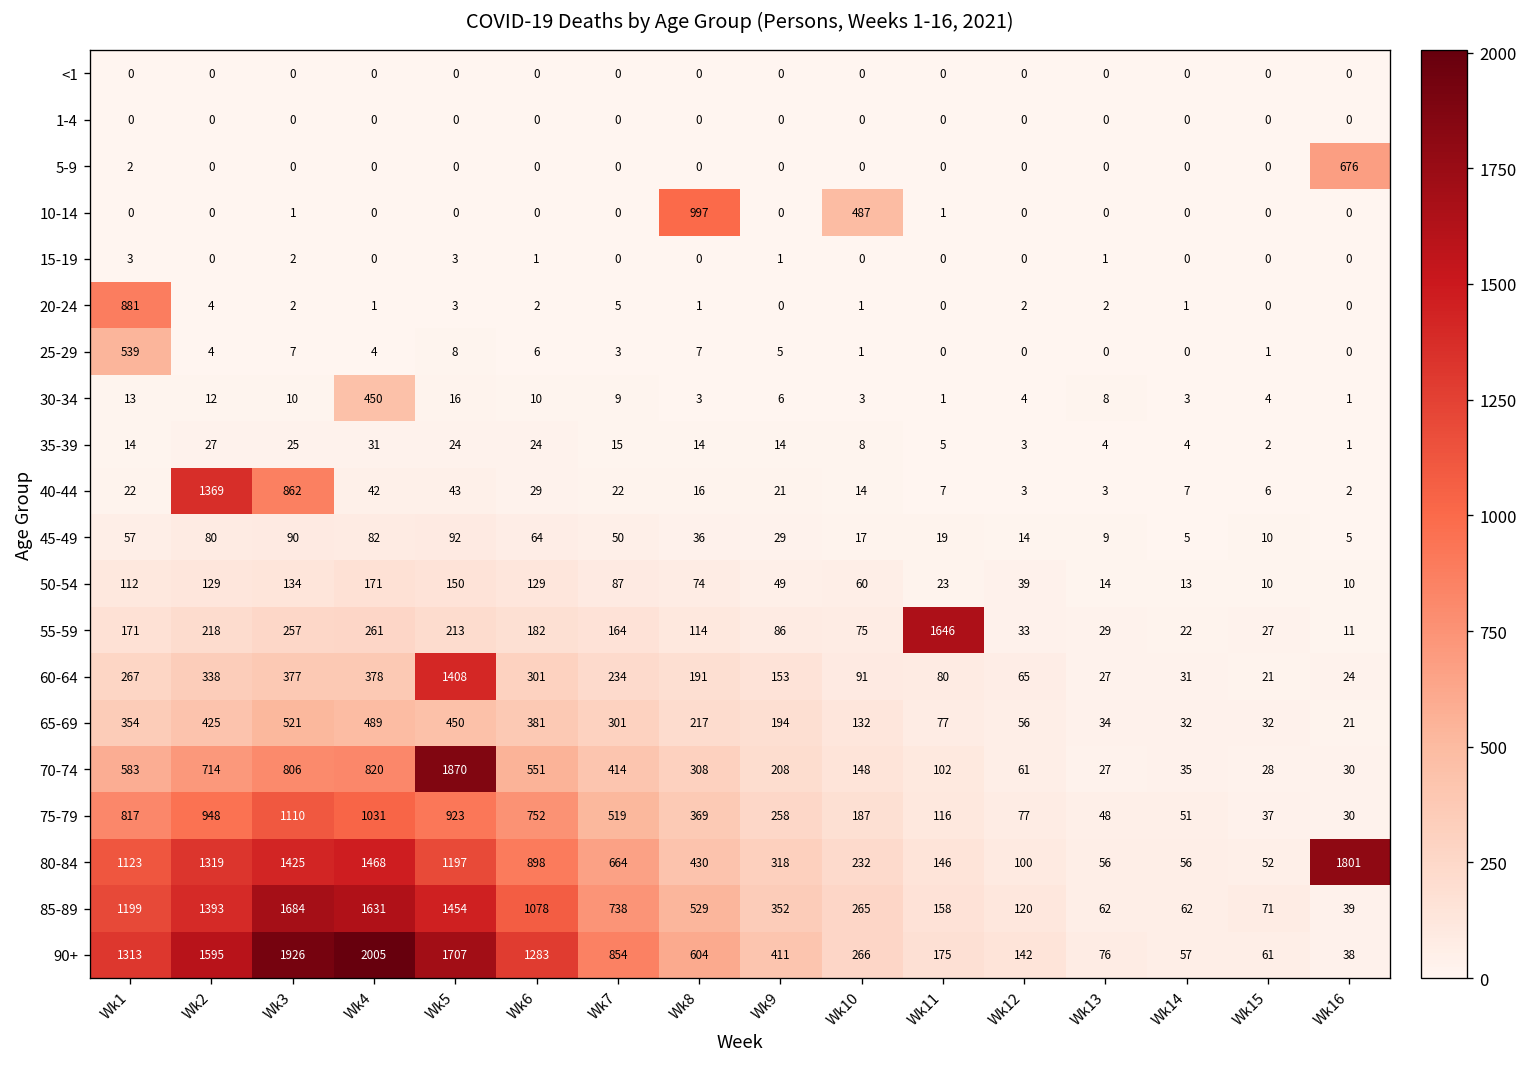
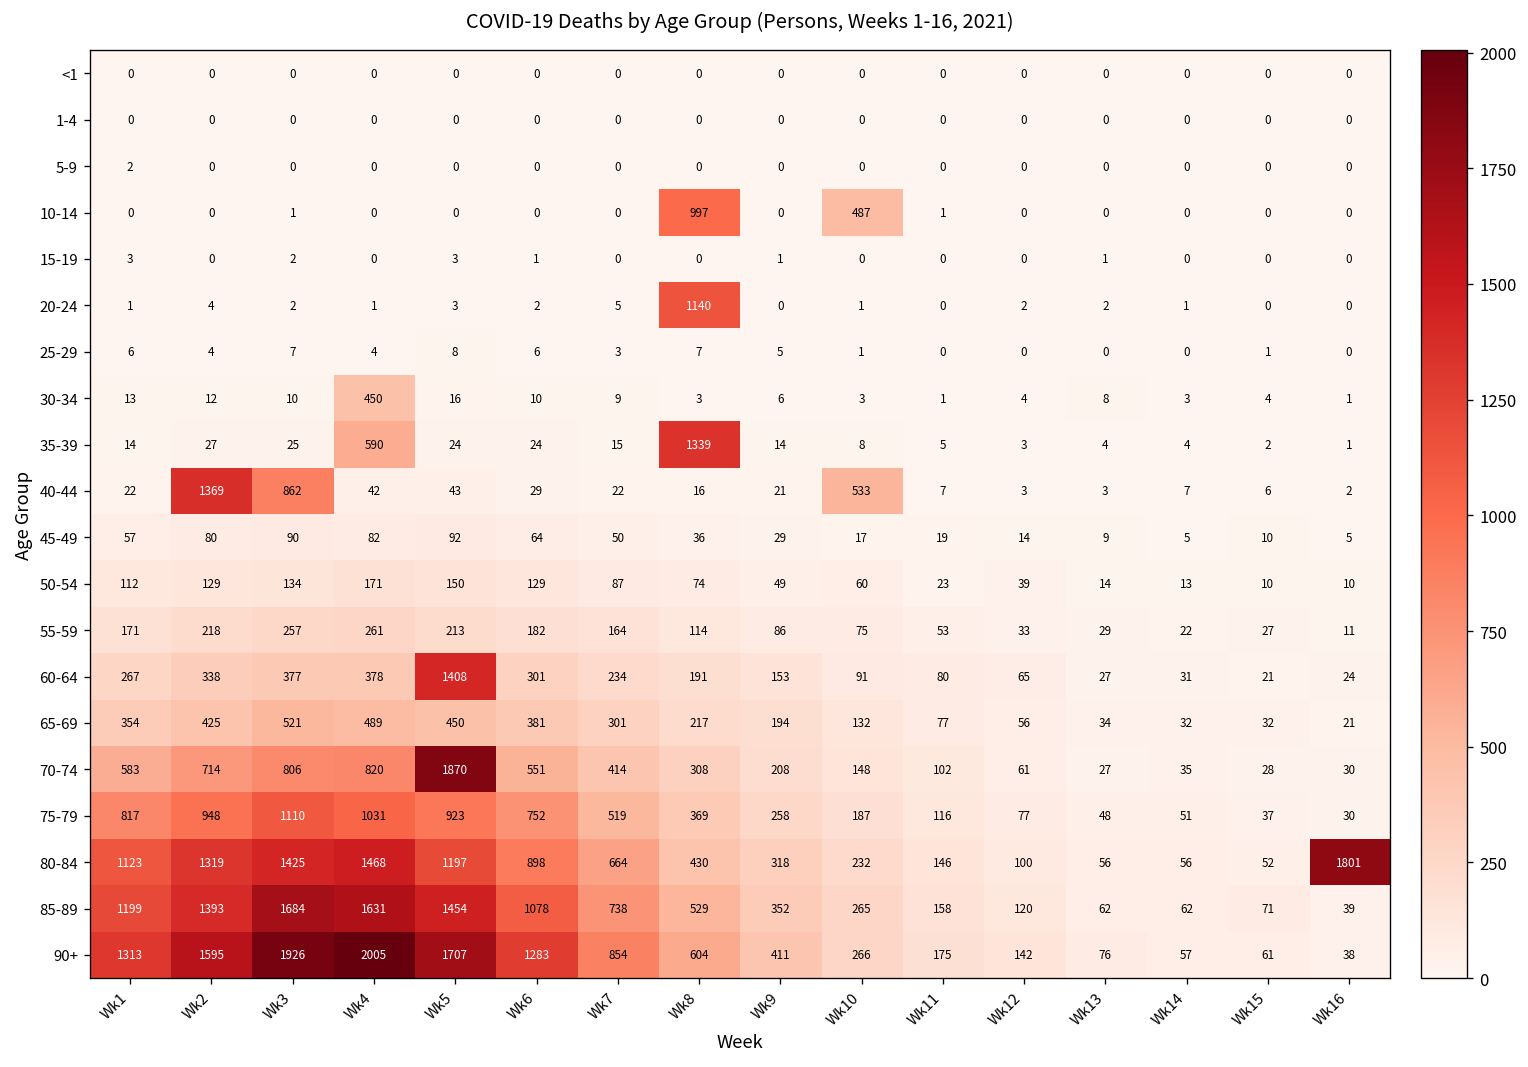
  {
    "5-9": {
      "Wk1": 2,
      "Wk2": 0,
      "Wk3": 0,
      "Wk4": 0,
      "Wk5": 0,
      "Wk6": 0,
      "Wk7": 0,
      "Wk8": 0,
      "Wk9": 0,
      "Wk10": 0,
      "Wk11": 0,
      "Wk12": 0,
      "Wk13": 0,
      "Wk14": 0,
      "Wk15": 0,
-     "Wk16": 676
+     "Wk16": 0
    },
    "20-24": {
-     "Wk1": 881,
+     "Wk1": 1,
      "Wk2": 4,
      "Wk3": 2,
      "Wk4": 1,
      "Wk5": 3,
      "Wk6": 2,
      "Wk7": 5,
-     "Wk8": 1,
+     "Wk8": 1140,
      "Wk9": 0,
      "Wk10": 1,
      "Wk11": 0,
      "Wk12": 2,
      "Wk13": 2,
      "Wk14": 1,
      "Wk15": 0,
      "Wk16": 0
    },
    "25-29": {
-     "Wk1": 539,
+     "Wk1": 6,
      "Wk2": 4,
      "Wk3": 7,
      "Wk4": 4,
      "Wk5": 8,
      "Wk6": 6,
      "Wk7": 3,
      "Wk8": 7,
      "Wk9": 5,
      "Wk10": 1,
      "Wk11": 0,
      "Wk12": 0,
      "Wk13": 0,
      "Wk14": 0,
      "Wk15": 1,
      "Wk16": 0
    },
    "35-39": {
      "Wk1": 14,
      "Wk2": 27,
      "Wk3": 25,
-     "Wk4": 31,
+     "Wk4": 590,
      "Wk5": 24,
      "Wk6": 24,
      "Wk7": 15,
-     "Wk8": 14,
+     "Wk8": 1339,
      "Wk9": 14,
      "Wk10": 8,
      "Wk11": 5,
      "Wk12": 3,
      "Wk13": 4,
      "Wk14": 4,
      "Wk15": 2,
      "Wk16": 1
    },
    "40-44": {
      "Wk1": 22,
      "Wk2": 1369,
      "Wk3": 862,
      "Wk4": 42,
      "Wk5": 43,
      "Wk6": 29,
      "Wk7": 22,
      "Wk8": 16,
      "Wk9": 21,
-     "Wk10": 14,
+     "Wk10": 533,
      "Wk11": 7,
      "Wk12": 3,
      "Wk13": 3,
      "Wk14": 7,
      "Wk15": 6,
      "Wk16": 2
    },
    "55-59": {
      "Wk1": 171,
      "Wk2": 218,
      "Wk3": 257,
      "Wk4": 261,
      "Wk5": 213,
      "Wk6": 182,
      "Wk7": 164,
      "Wk8": 114,
      "Wk9": 86,
      "Wk10": 75,
-     "Wk11": 1646,
+     "Wk11": 53,
      "Wk12": 33,
      "Wk13": 29,
      "Wk14": 22,
      "Wk15": 27,
      "Wk16": 11
    }
  }
